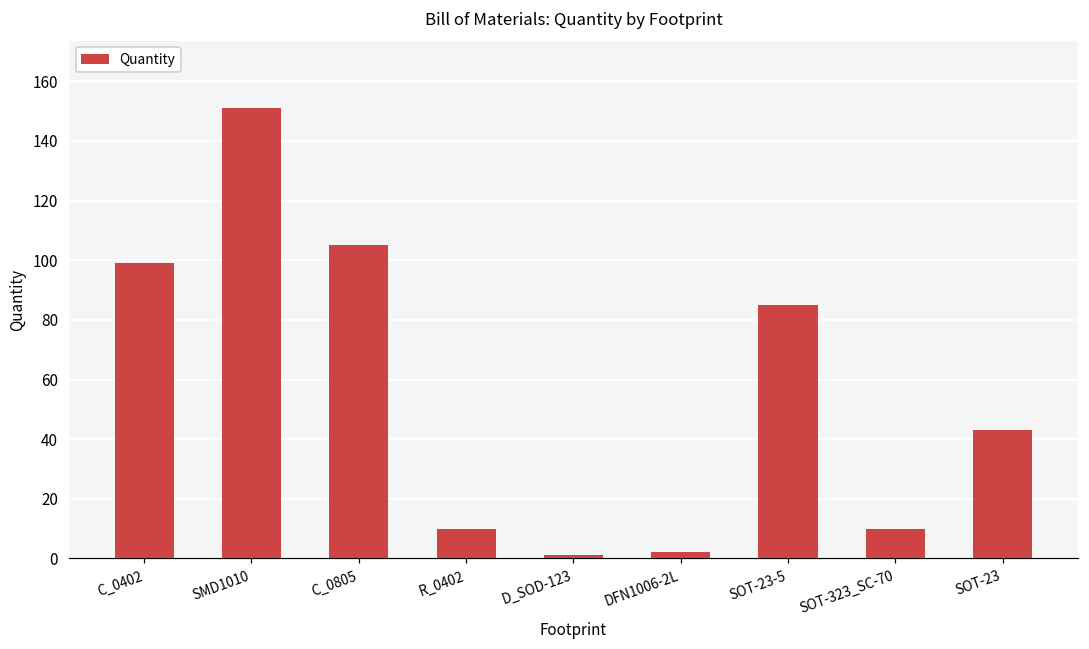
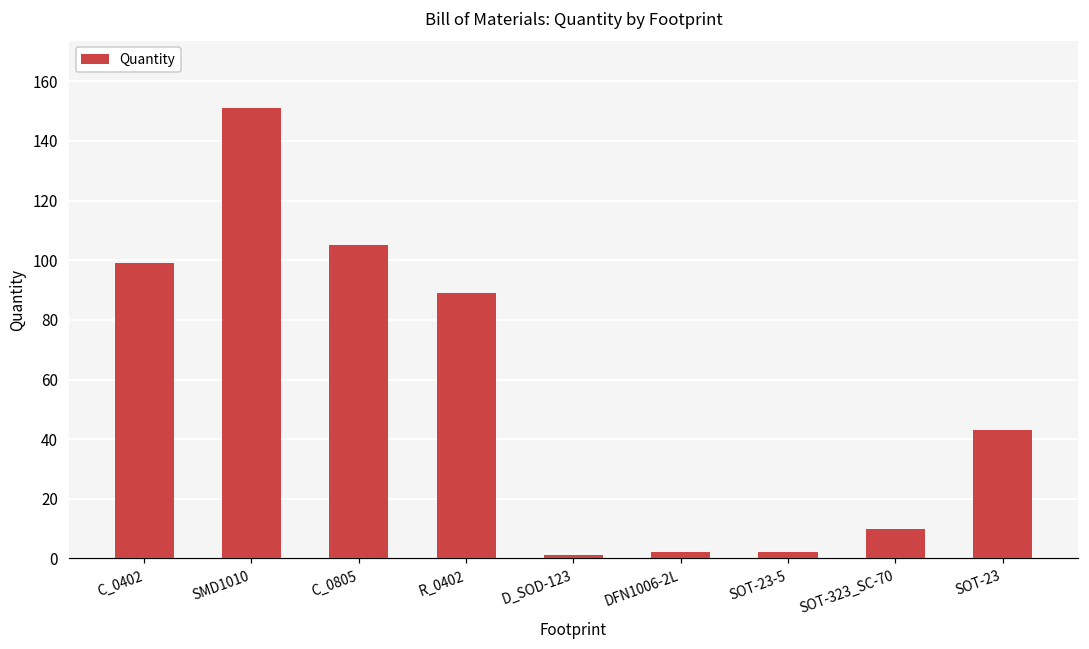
  {
    "C_0402": 99,
    "SMD1010": 151,
    "C_0805": 105,
-   "R_0402": 10,
+   "R_0402": 89,
    "D_SOD-123": 1,
    "DFN1006-2L": 2,
-   "SOT-23-5": 85,
+   "SOT-23-5": 2,
    "SOT-323_SC-70": 10,
    "SOT-23": 43
  }
